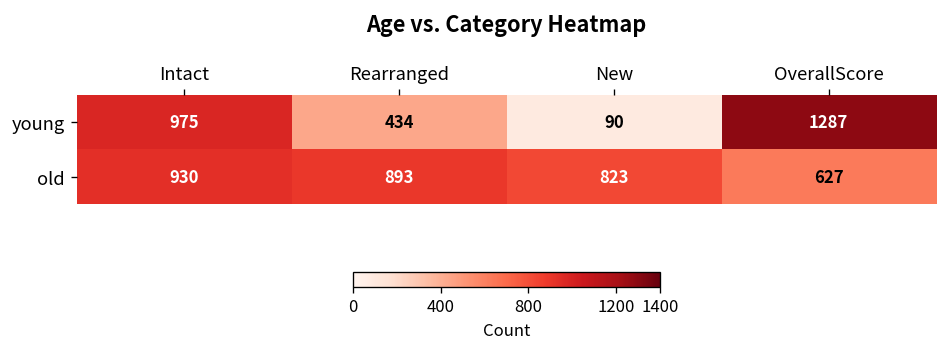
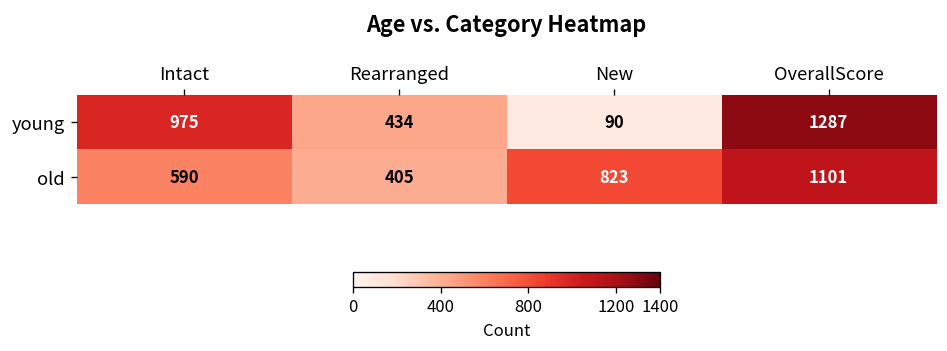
  {
    "young": {
      "Intact": 975,
      "Rearranged": 434,
      "New": 90,
      "OverallScore": 1287
    },
    "old": {
-     "Intact": 930,
-     "Rearranged": 893,
+     "Intact": 590,
+     "Rearranged": 405,
      "New": 823,
-     "OverallScore": 627
+     "OverallScore": 1101
    }
  }
